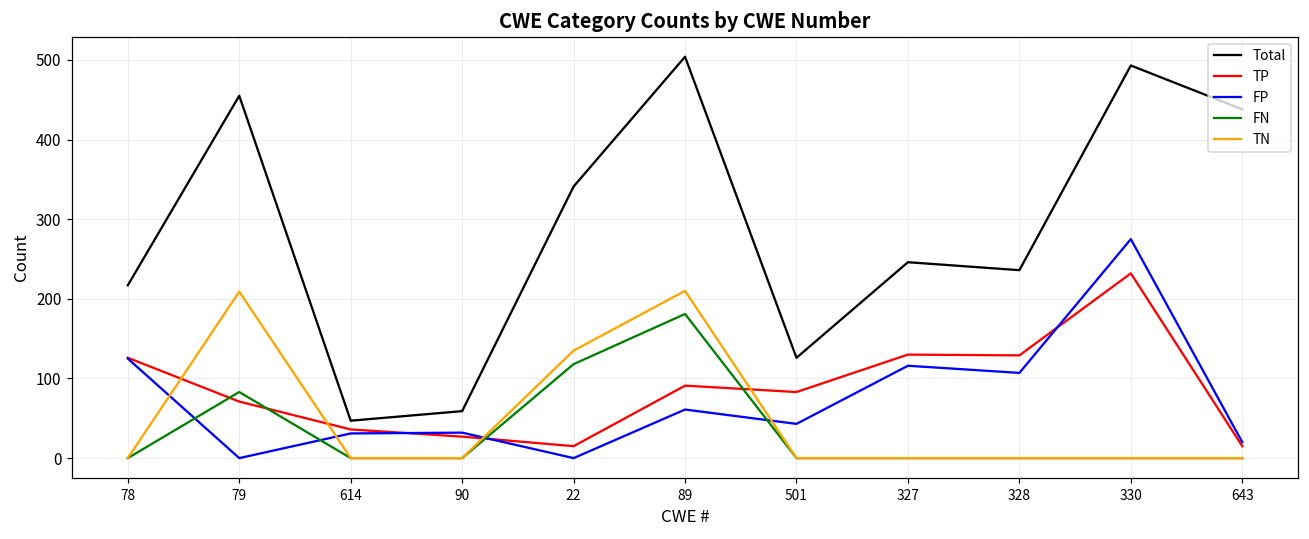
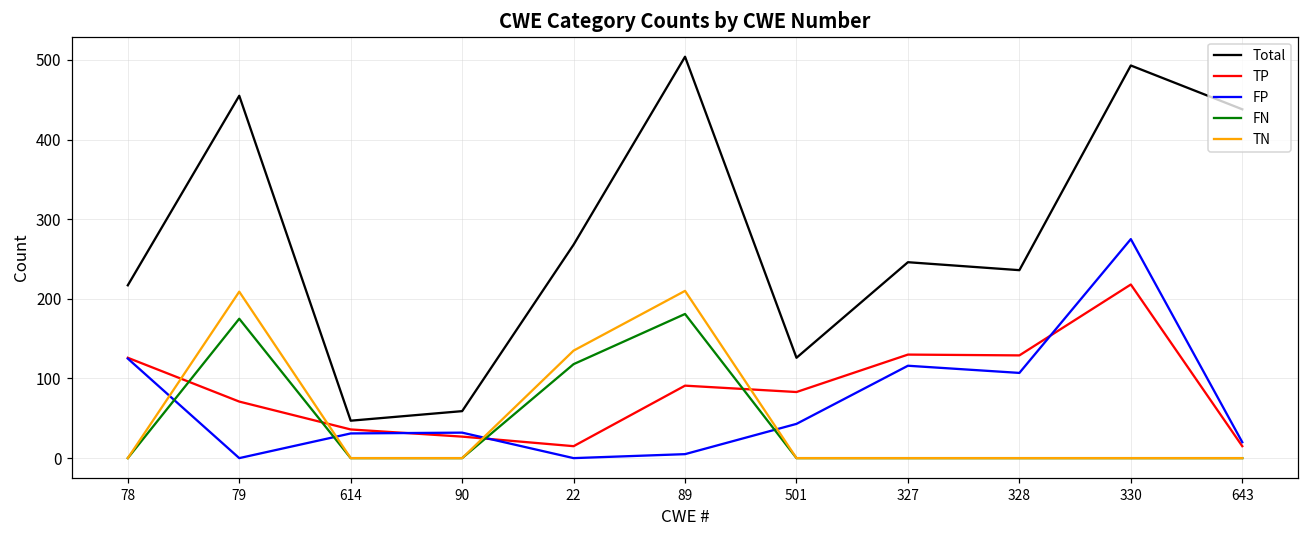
  {
    "Total": {
      "78": 220,
      "79": 460,
      "614": 50,
      "90": 60,
-     "22": 340,
+     "22": 270,
      "89": 500,
      "501": 130,
      "327": 250,
      "328": 240,
      "330": 490
    },
    "TP": {
      "79": 70,
      "614": 40,
      "90": 30,
      "22": 20,
      "89": 90,
      "501": 80,
      "327": 130,
      "328": 130,
-     "330": 230,
+     "330": 220,
      "643": 20
    },
    "FP": {
      "79": 0,
      "614": 30,
      "90": 30,
      "22": 0,
-     "89": 60,
+     "89": 10,
      "501": 40,
      "327": 120,
      "328": 110,
      "330": 280,
      "643": 20
    },
    "FN": {
-     "79": 80,
+     "79": 180,
      "22": 120,
      "89": 180
    },
    "TN": {
      "79": 210,
      "22": 140,
      "89": 210
    }
  }
